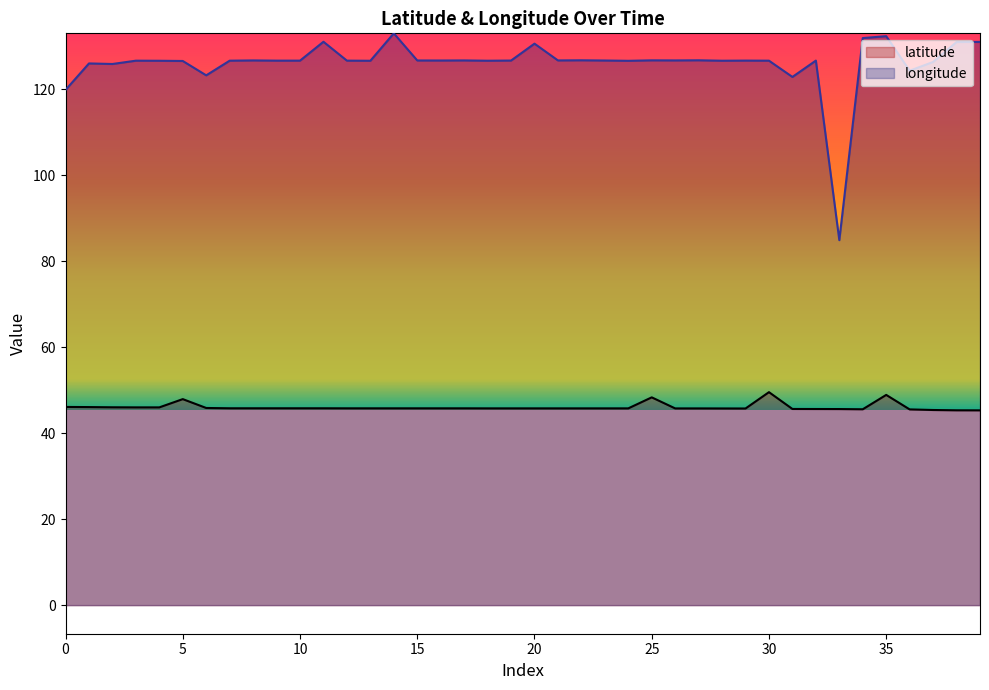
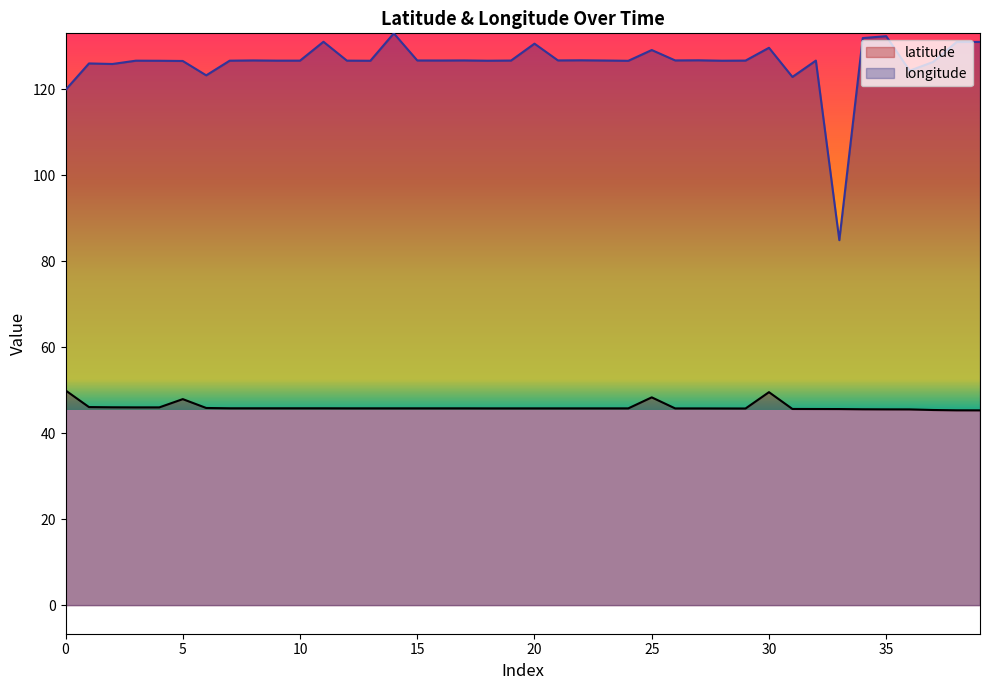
  {
    "latitude": {
-     "0": 46,
+     "0": 50,
      "5": 48,
      "10": 46,
      "15": 46,
      "20": 46,
      "25": 48,
      "30": 50,
-     "35": 49
+     "35": 46
    },
    "longitude": {
      "0": 120,
      "5": 127,
      "10": 127,
      "15": 127,
      "20": 131,
-     "25": 127,
-     "30": 127,
+     "25": 129,
+     "30": 130,
      "35": 132
    }
  }
